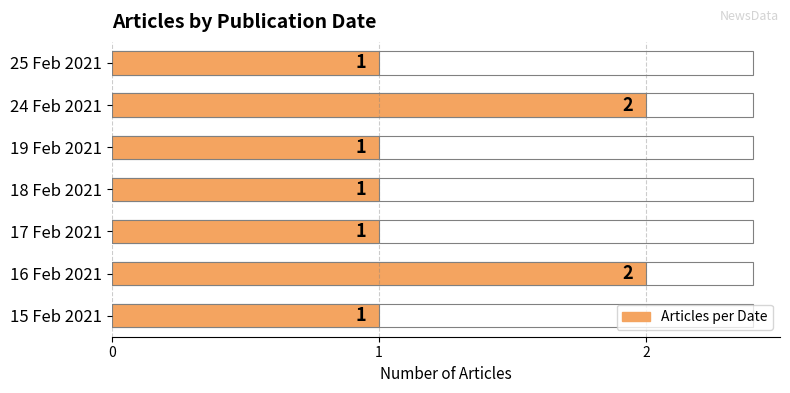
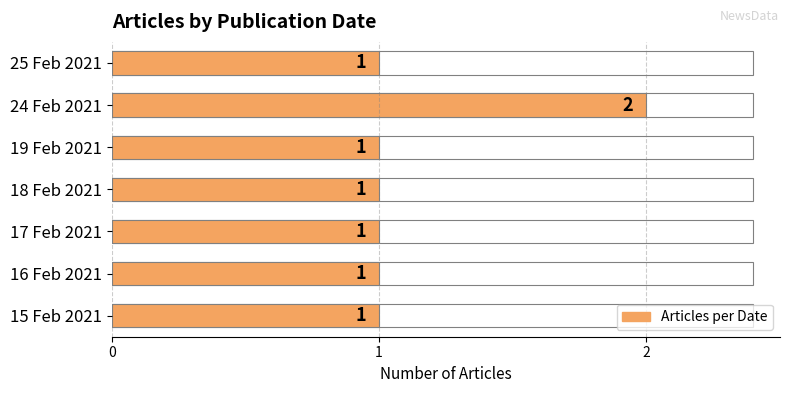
  {
    "Articles per Date": {
-     "16 Feb 2021": 2
+     "16 Feb 2021": 1
    }
  }
